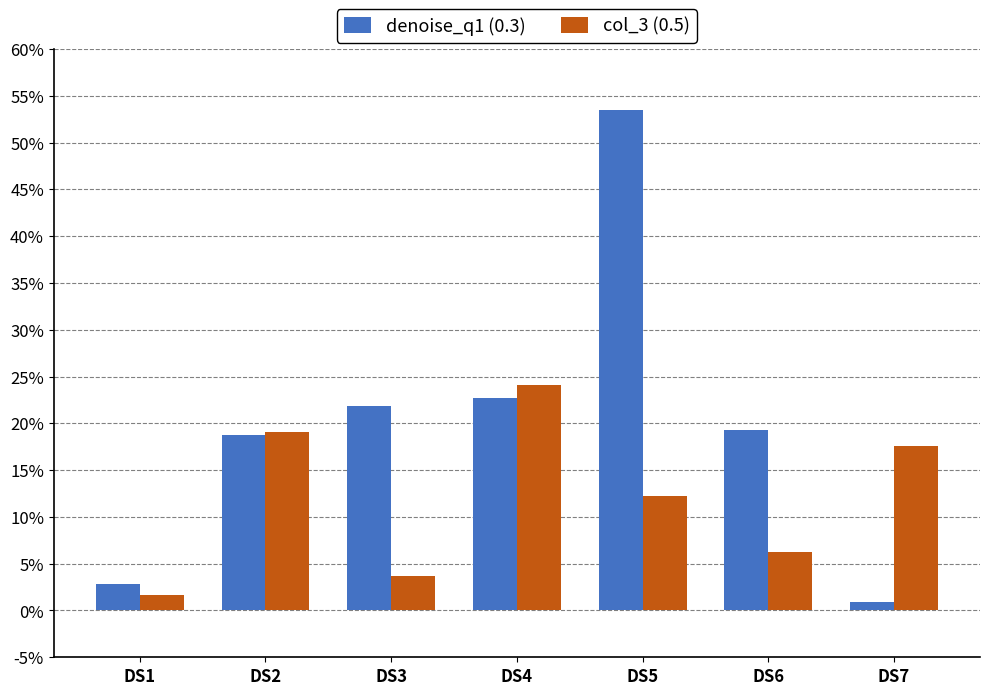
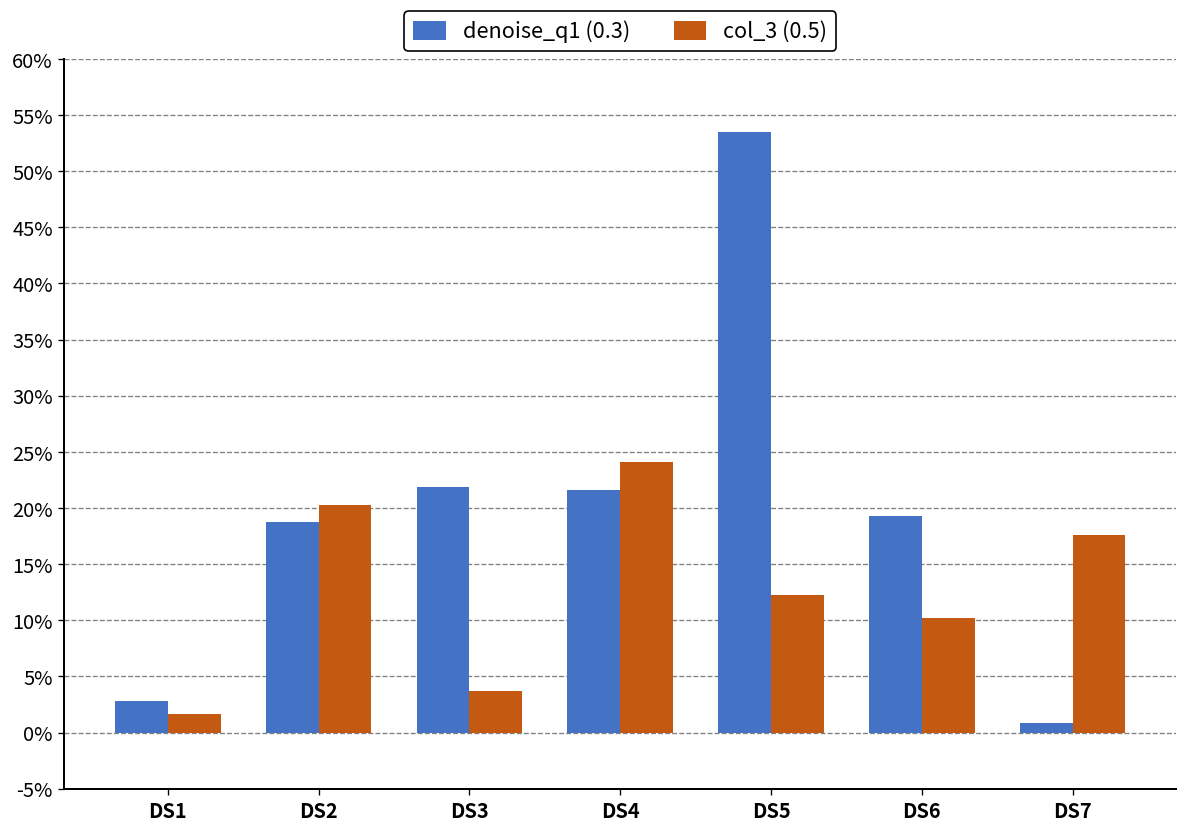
  {
    "denoise_q1 (0.3)": {
      "DS1": "3%",
      "DS2": "19%",
      "DS3": "22%",
-     "DS4": "23%",
+     "DS4": "22%",
      "DS5": "53%",
      "DS6": "19%",
      "DS7": "1%"
    },
    "col_3 (0.5)": {
      "DS1": "2%",
-     "DS2": "19%",
+     "DS2": "20%",
      "DS3": "4%",
      "DS4": "24%",
      "DS5": "12%",
-     "DS6": "6%",
+     "DS6": "10%",
      "DS7": "18%"
    }
  }
